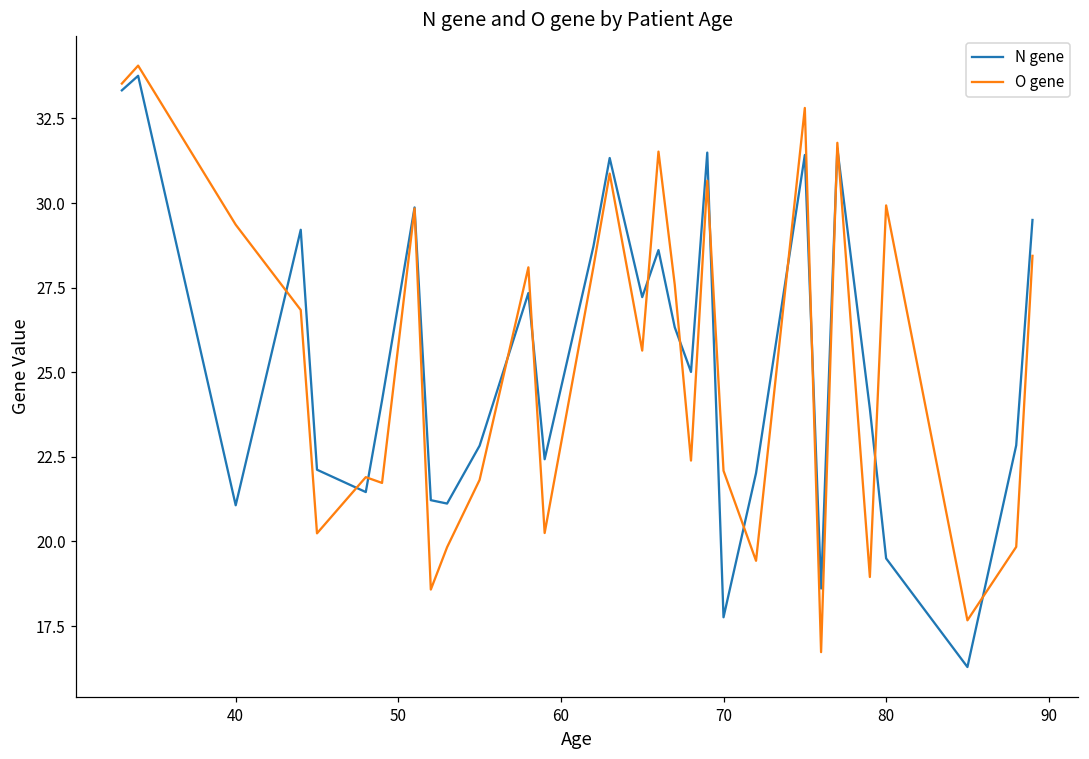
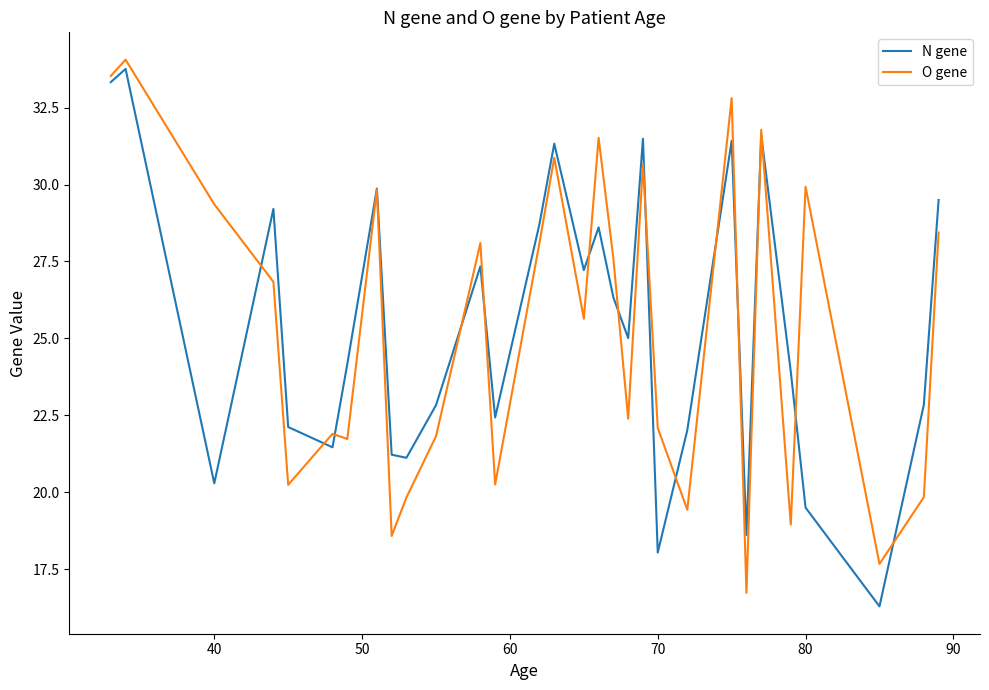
  {
    "N gene": {
-     "40": 21.1,
-     "70": 17.8,
+     "40": 20.3,
+     "70": 18.0,
      "80": 19.5
    },
    "O gene": {
      "40": 29.4,
      "70": 22.1,
      "80": 29.9
    }
  }
